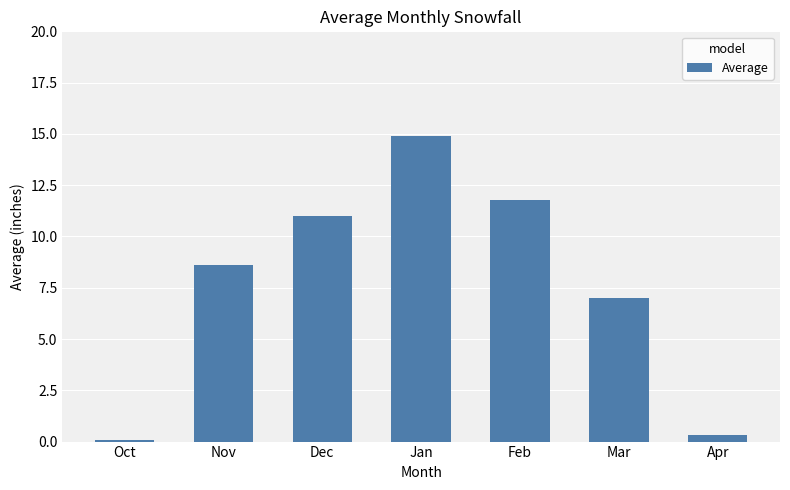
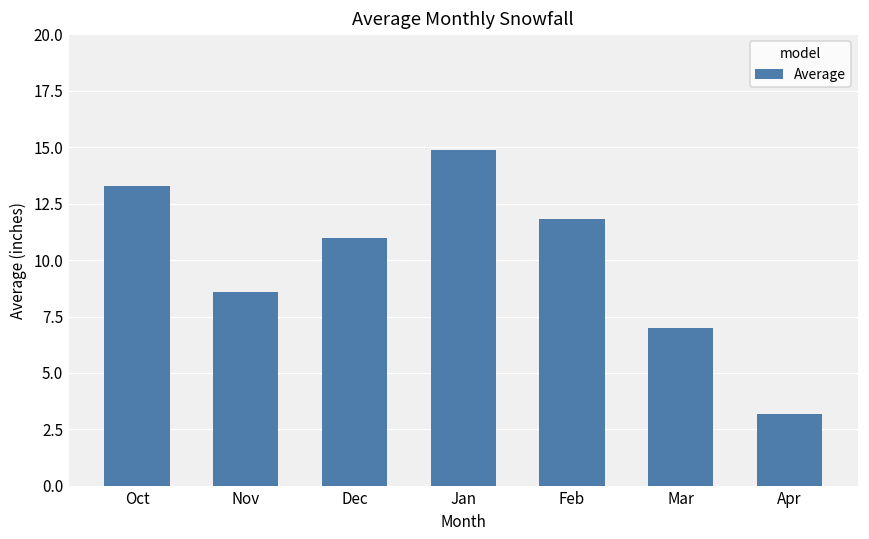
  {
-   "Oct": 0.1,
+   "Oct": 13.3,
    "Nov": 8.6,
    "Dec": 11.0,
    "Jan": 14.9,
    "Feb": 11.8,
    "Mar": 7.0,
-   "Apr": 0.3
+   "Apr": 3.2
  }
